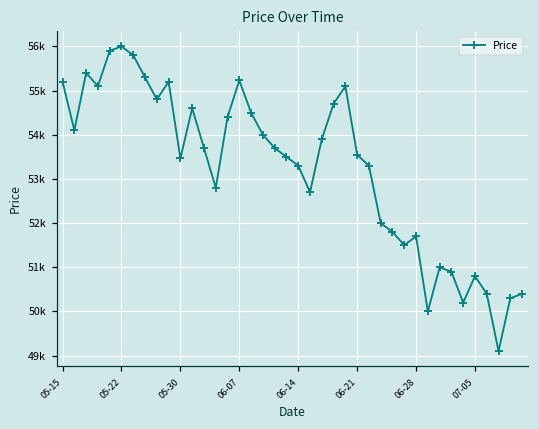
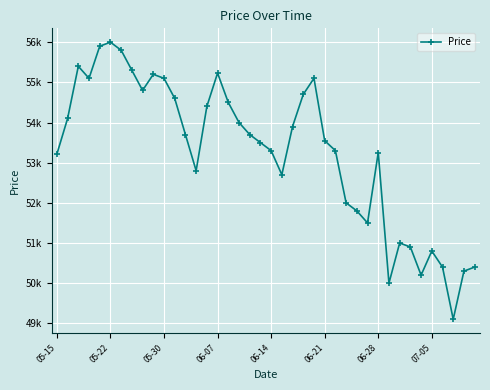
  {
-   "05-15": 55200,
+   "05-15": 53200,
    "05-22": 56000,
-   "05-30": 53500,
+   "05-30": 55100,
    "06-07": 55200,
    "06-14": 53300,
    "06-21": 53500,
-   "06-28": 51700,
+   "06-28": 53300,
    "07-05": 50800
  }
